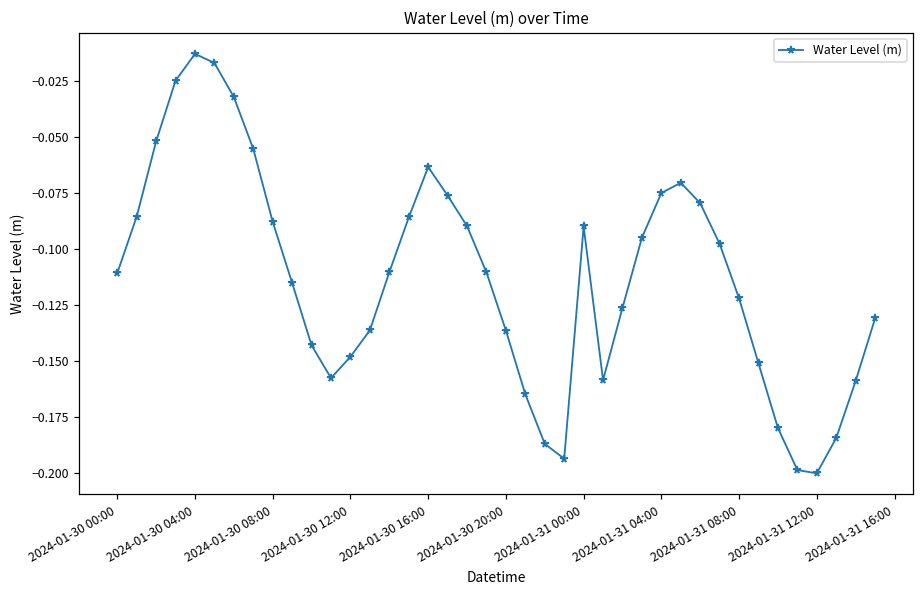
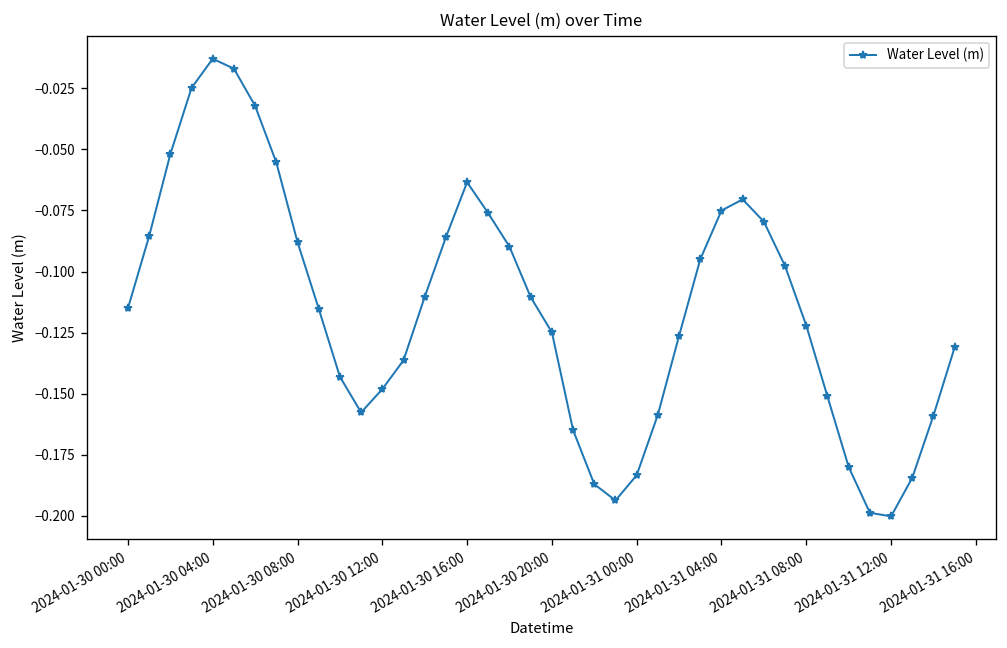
  {
-   "2024-01-30 00:00": -0.111,
+   "2024-01-30 00:00": -0.115,
    "2024-01-30 04:00": -0.013,
    "2024-01-30 08:00": -0.088,
    "2024-01-30 12:00": -0.148,
    "2024-01-30 16:00": -0.063,
-   "2024-01-30 20:00": -0.136,
-   "2024-01-31 00:00": -0.090,
+   "2024-01-30 20:00": -0.125,
+   "2024-01-31 00:00": -0.183,
    "2024-01-31 04:00": -0.075,
    "2024-01-31 08:00": -0.122,
    "2024-01-31 12:00": -0.200
  }
